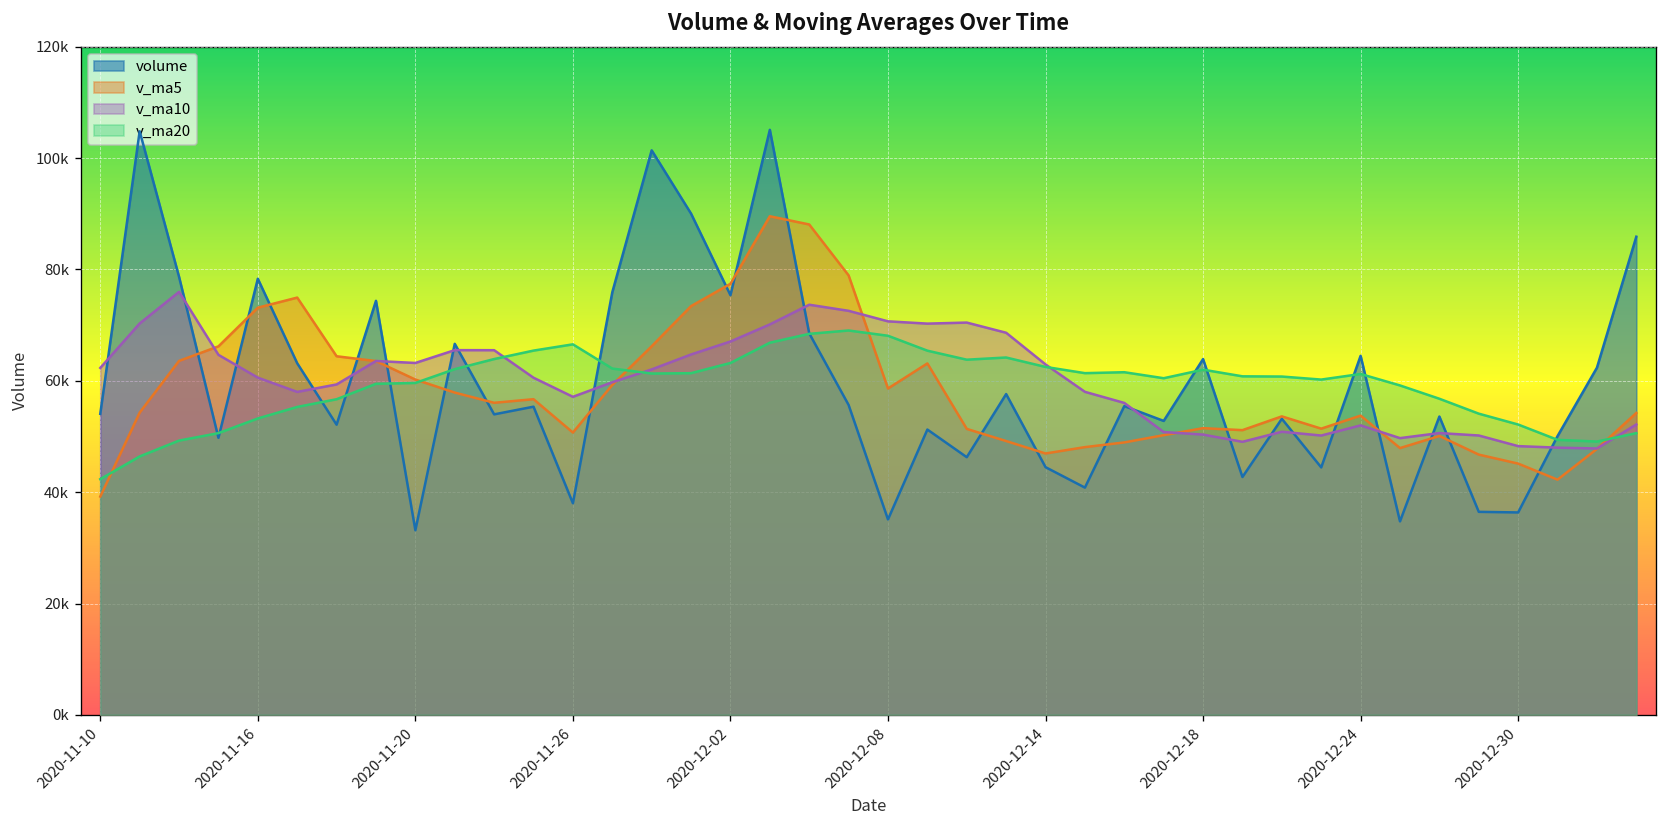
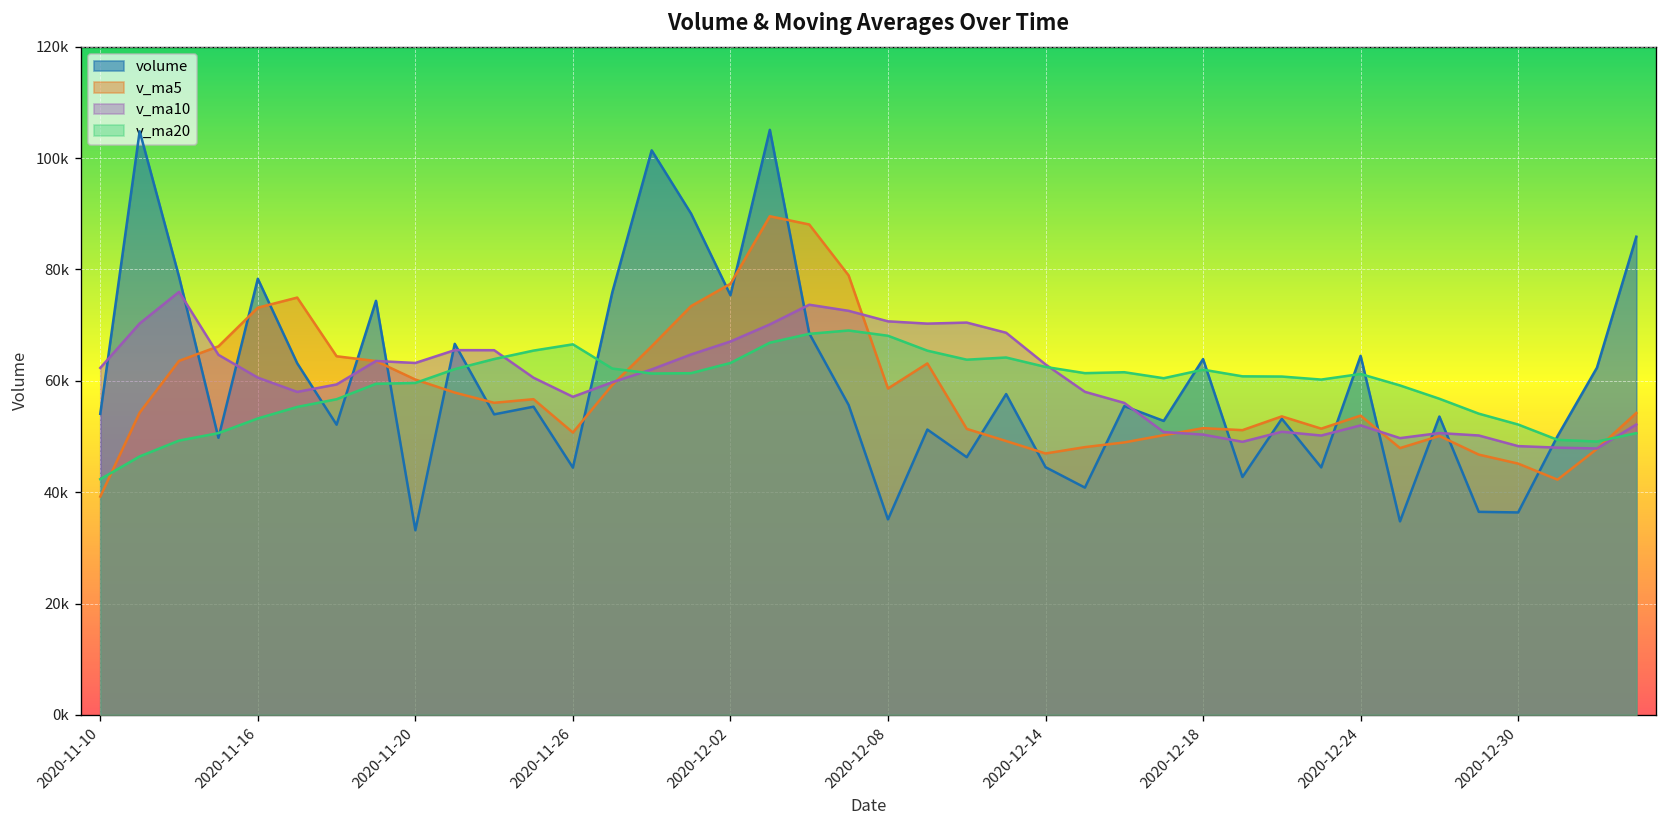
  {
    "volume": {
      "2020-11-10": 54000,
      "2020-11-16": 78000,
      "2020-11-20": 33000,
-     "2020-11-26": 38000,
+     "2020-11-26": 44000,
      "2020-12-02": 75000,
      "2020-12-08": 35000,
      "2020-12-14": 44000,
      "2020-12-18": 64000,
      "2020-12-24": 64000,
      "2020-12-30": 36000
    },
    "v_ma5": {
      "2020-11-10": 39000,
      "2020-11-16": 73000,
      "2020-11-20": 60000,
      "2020-11-26": 51000,
      "2020-12-02": 77000,
      "2020-12-08": 59000,
      "2020-12-14": 47000,
      "2020-12-18": 51000,
      "2020-12-24": 54000,
      "2020-12-30": 45000
    },
    "v_ma10": {
      "2020-11-10": 62000,
      "2020-11-16": 61000,
      "2020-11-20": 63000,
      "2020-11-26": 57000,
      "2020-12-02": 67000,
      "2020-12-08": 71000,
      "2020-12-18": 50000,
      "2020-12-24": 52000,
      "2020-12-30": 48000
    },
    "v_ma20": {
      "2020-11-10": 42000,
      "2020-11-16": 53000,
      "2020-11-20": 60000,
      "2020-11-26": 67000,
      "2020-12-02": 63000,
      "2020-12-08": 68000,
      "2020-12-18": 62000,
      "2020-12-24": 61000,
      "2020-12-30": 52000
    }
  }
